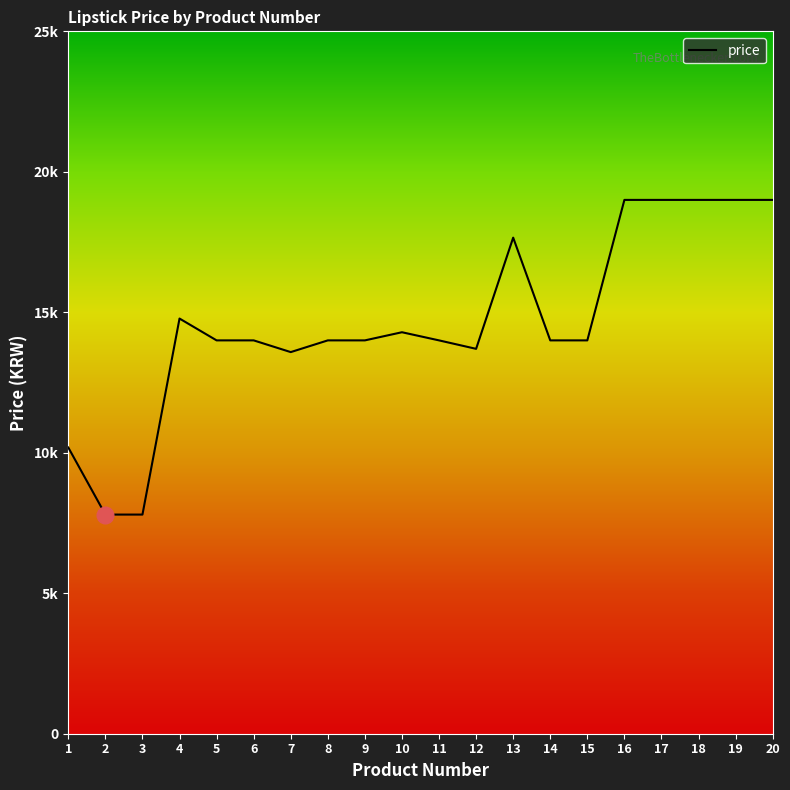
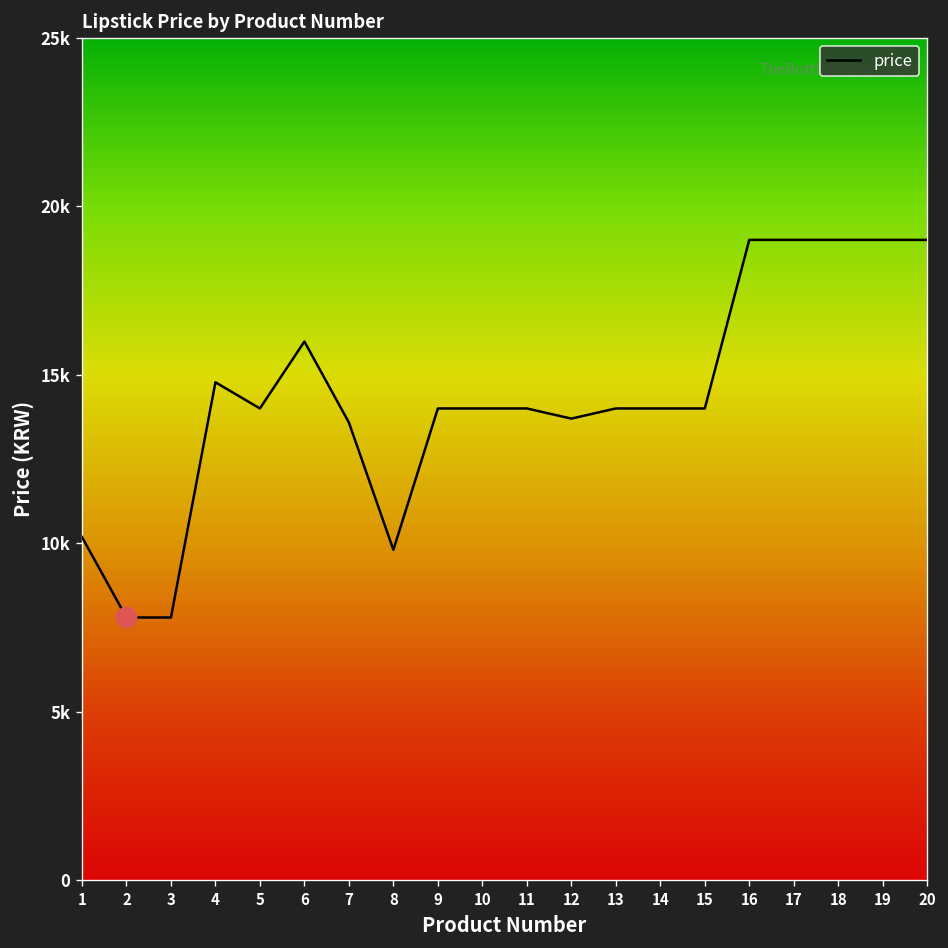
  {
    "price": {
      "1": 10200,
      "3": 7800,
      "4": 14800,
      "5": 14000,
-     "6": 14000,
+     "6": 16000,
      "7": 13600,
-     "8": 14000,
+     "8": 9800,
      "9": 14000,
-     "10": 14300,
+     "10": 14000,
      "11": 14000,
      "12": 13700,
-     "13": 17700,
+     "13": 14000,
      "14": 14000,
      "15": 14000,
      "16": 19000,
      "17": 19000,
      "18": 19000,
      "19": 19000,
      "20": 19000
    }
  }
